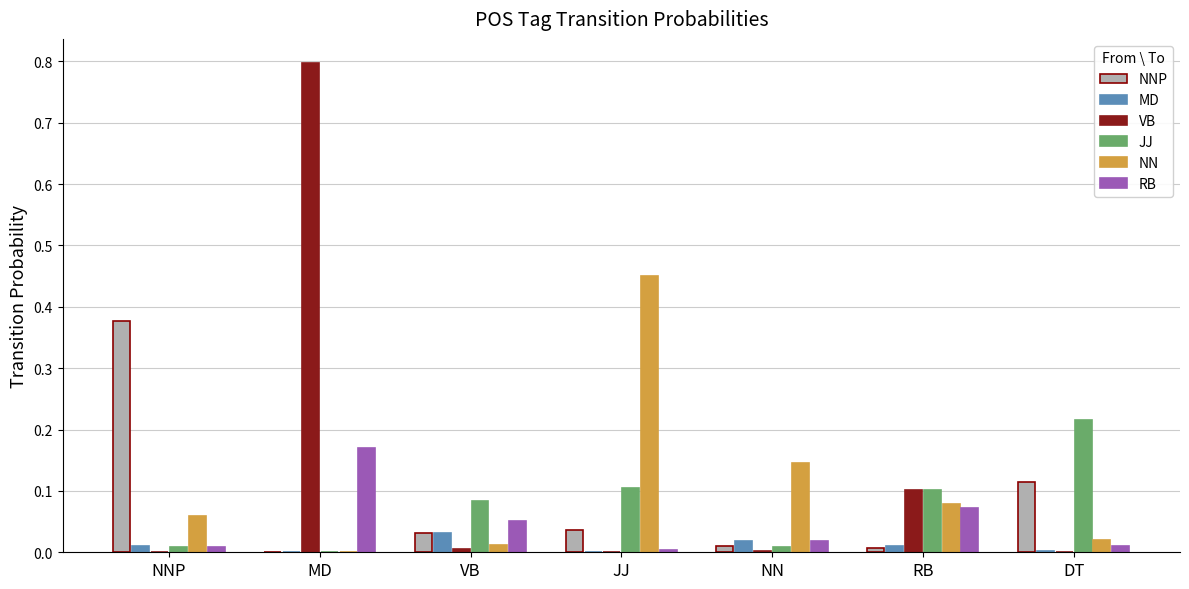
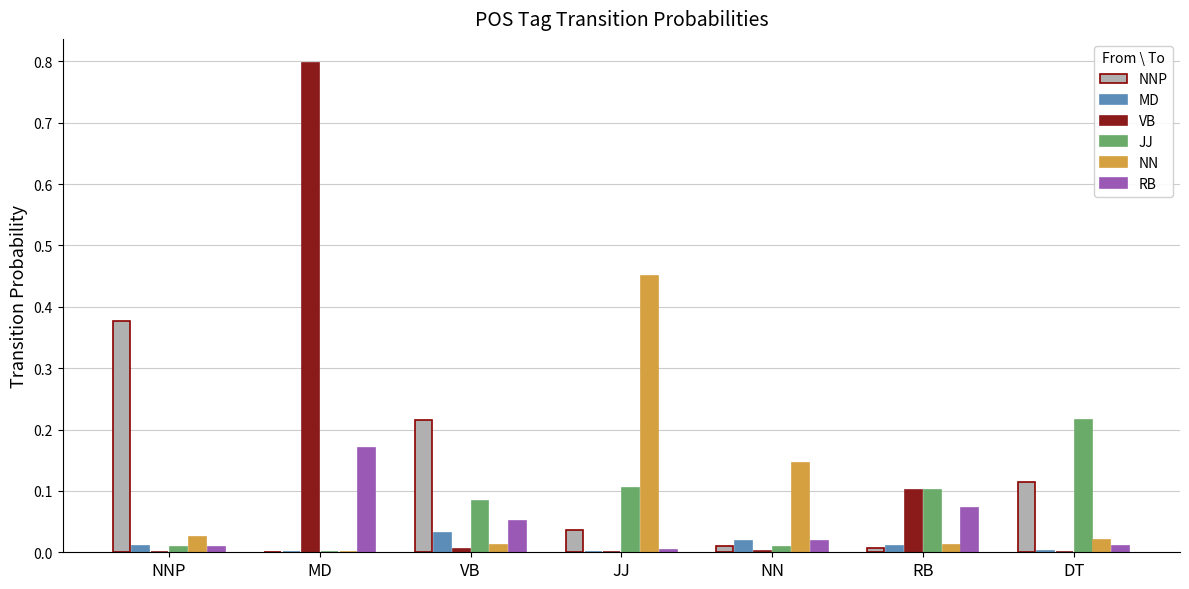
  {
    "NNP": {
      "NNP": 0.38,
-     "VB": 0.03,
+     "VB": 0.22,
      "JJ": 0.04,
      "NN": 0.01,
      "RB": 0.01,
      "DT": 0.11
    },
    "MD": {
      "NNP": 0.01,
      "VB": 0.03,
      "NN": 0.02,
      "RB": 0.01
    },
    "VB": {
      "MD": 0.80,
      "VB": 0.01,
      "RB": 0.10
    },
    "JJ": {
      "NNP": 0.01,
      "VB": 0.08,
      "JJ": 0.10,
      "NN": 0.01,
      "RB": 0.10,
      "DT": 0.22
    },
    "NN": {
-     "NNP": 0.06,
+     "NNP": 0.03,
      "VB": 0.01,
      "JJ": 0.45,
      "NN": 0.15,
-     "RB": 0.08,
+     "RB": 0.01,
      "DT": 0.02
    },
    "RB": {
      "NNP": 0.01,
      "MD": 0.17,
      "VB": 0.05,
      "NN": 0.02,
      "RB": 0.07,
      "DT": 0.01
    }
  }
